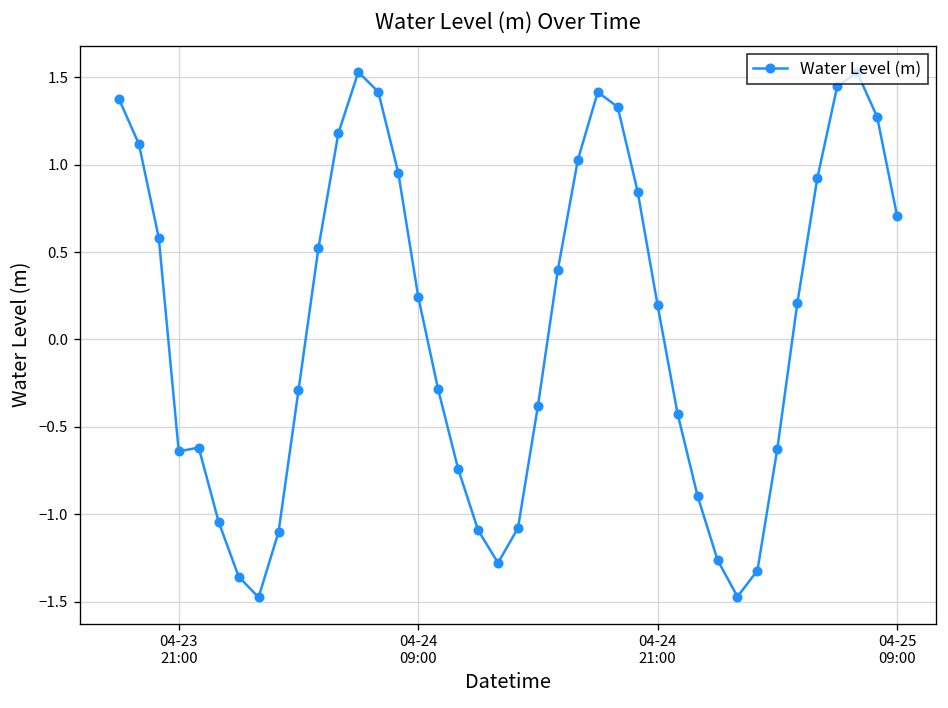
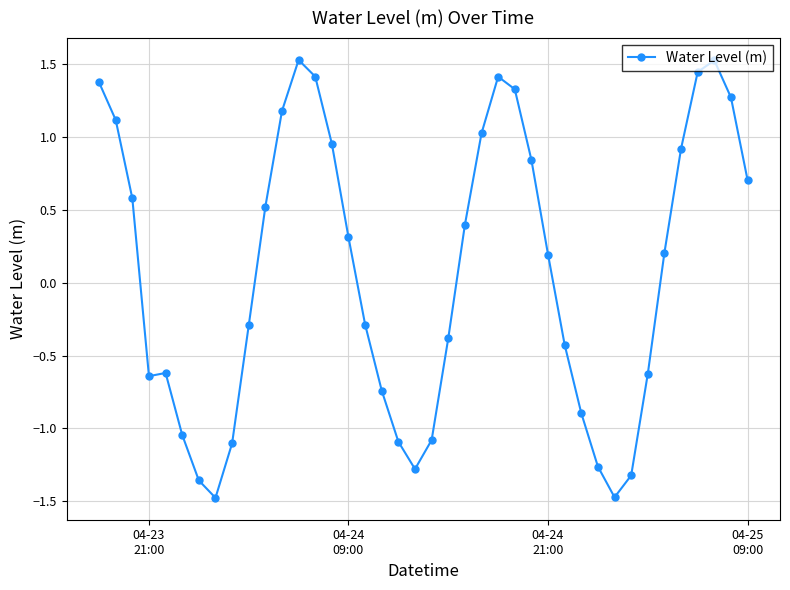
  {
    "04-23 21:00": -0.64,
-   "04-24 09:00": 0.25,
+   "04-24 09:00": 0.31,
    "04-24 21:00": 0.19,
    "04-25 09:00": 0.71
  }
